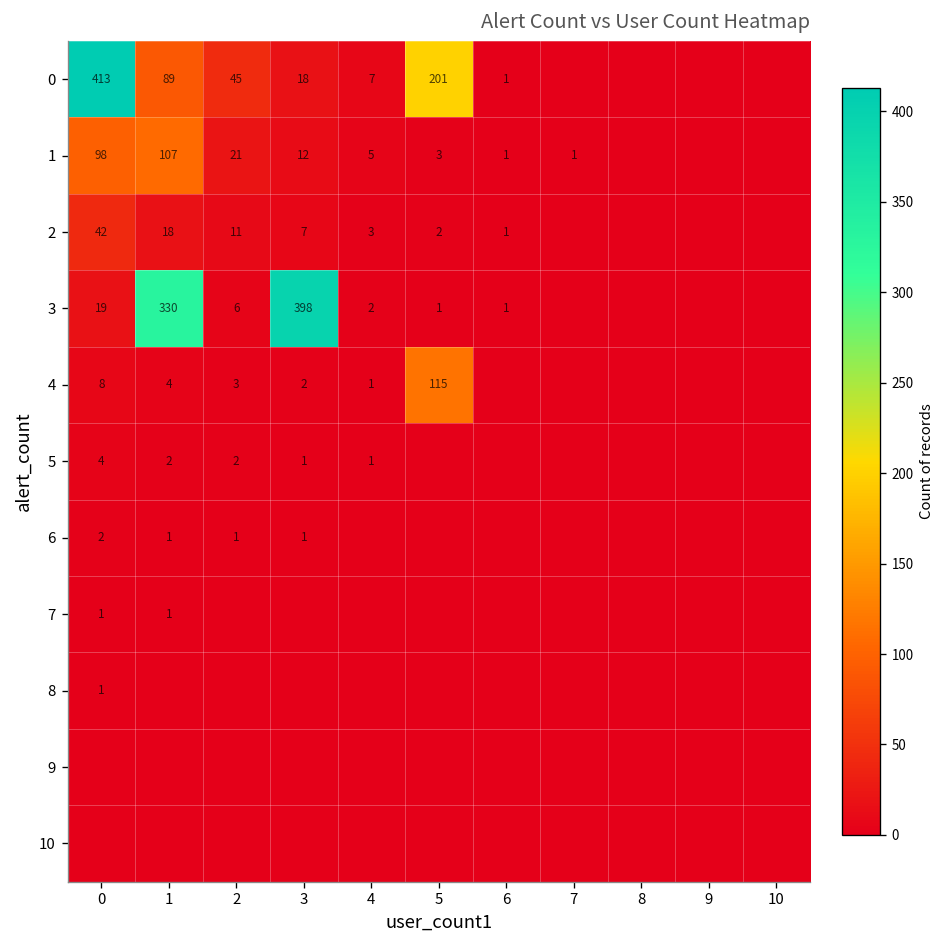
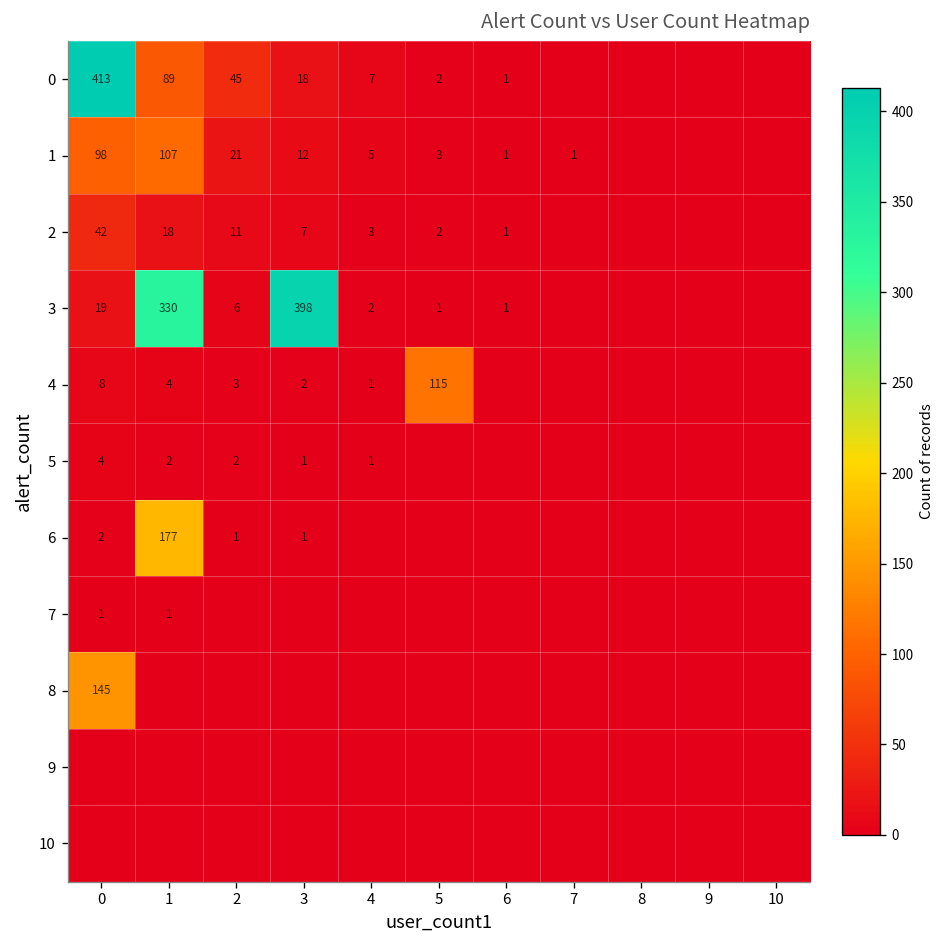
  {
    "0": {
      "0": 413,
      "1": 89,
      "2": 45,
      "3": 18,
      "4": 7,
-     "5": 201,
+     "5": 2,
      "6": 1
    },
    "1": {
      "0": 98,
      "1": 107,
      "2": 21,
      "3": 12,
      "4": 5,
      "5": 3,
      "6": 1,
      "7": 1
    },
    "2": {
      "0": 42,
      "1": 18,
      "2": 11,
      "3": 7,
      "4": 3,
      "5": 2,
      "6": 1
    },
    "3": {
      "0": 19,
      "1": 330,
      "2": 6,
      "3": 398,
      "4": 2,
      "5": 1,
      "6": 1
    },
    "4": {
      "0": 8,
      "1": 4,
      "2": 3,
      "3": 2,
      "4": 1,
      "5": 115
    },
    "5": {
      "0": 4,
      "1": 2,
      "2": 2,
      "3": 1,
      "4": 1
    },
    "6": {
      "0": 2,
-     "1": 1,
+     "1": 177,
      "2": 1,
      "3": 1
    },
    "7": {
      "0": 1,
      "1": 1
    },
    "8": {
-     "0": 1
+     "0": 145
    }
  }
